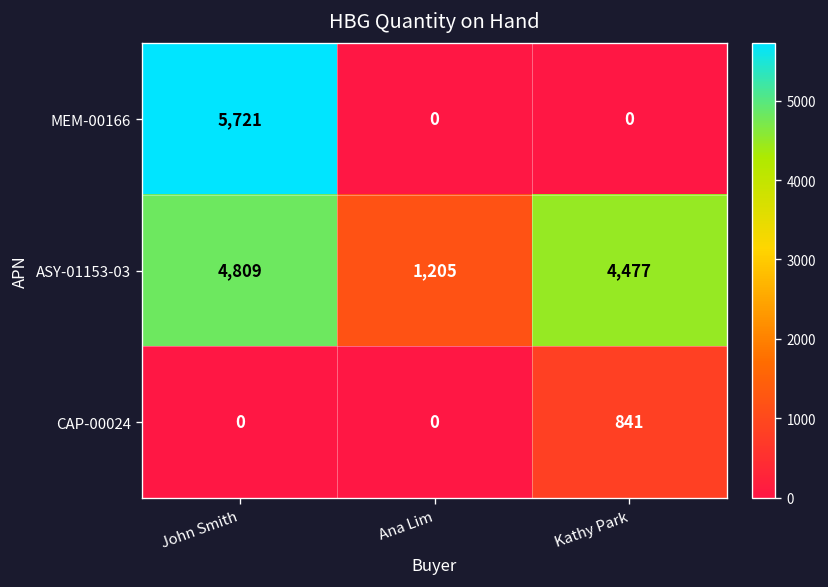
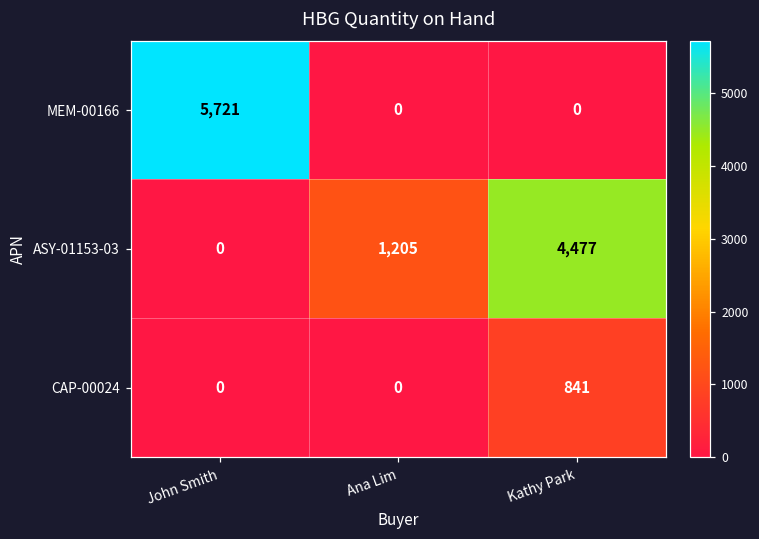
  {
    "MEM-00166": {
      "John Smith": "5,721",
      "Ana Lim": "0",
      "Kathy Park": "0"
    },
    "ASY-01153-03": {
-     "John Smith": "4,809",
+     "John Smith": "0",
      "Ana Lim": "1,205",
      "Kathy Park": "4,477"
    },
    "CAP-00024": {
      "John Smith": "0",
      "Ana Lim": "0",
      "Kathy Park": "841"
    }
  }
